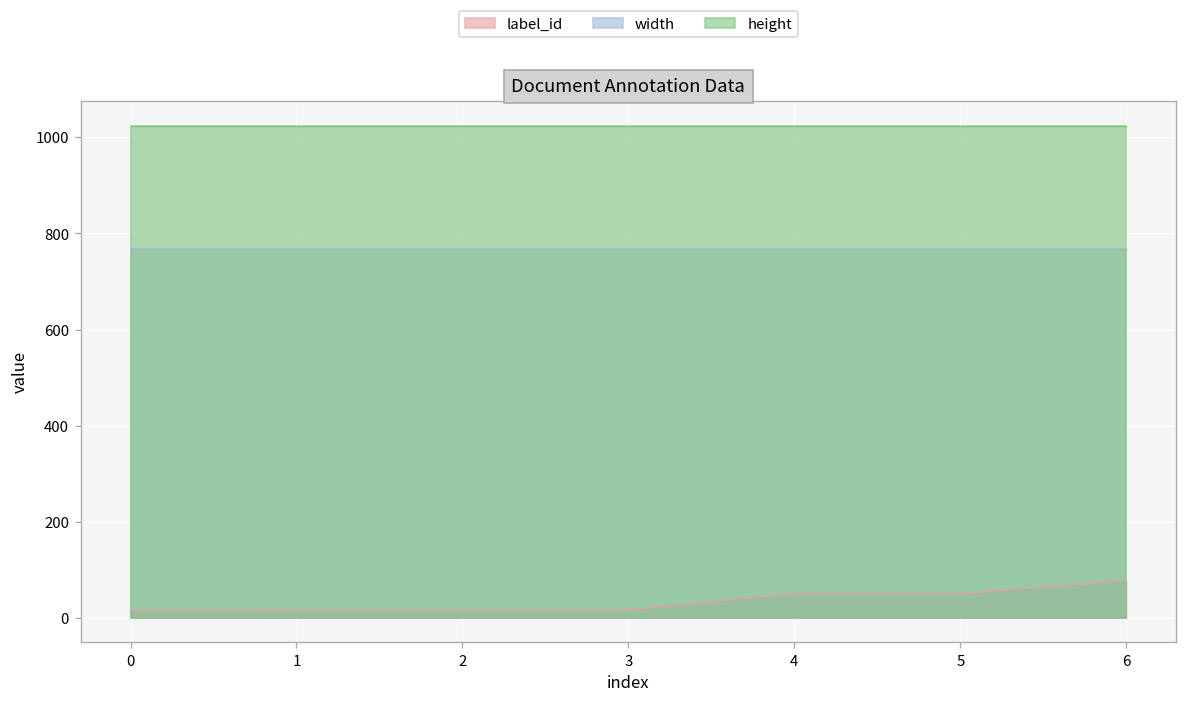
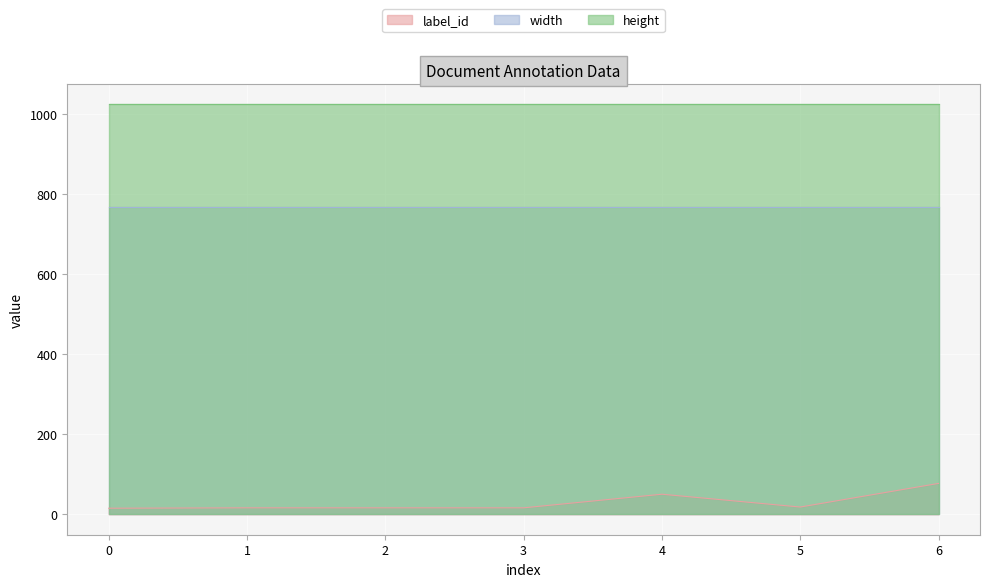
  {
    "label_id": {
      "0": 20,
      "1": 20,
      "2": 20,
      "3": 20,
      "4": 50,
-     "5": 50,
+     "5": 20,
      "6": 80
    },
    "width": {
      "0": 770,
      "1": 770,
      "2": 770,
      "3": 770,
      "4": 770,
      "5": 770,
      "6": 770
    },
    "height": {
      "0": 1020,
      "1": 1020,
      "2": 1020,
      "3": 1020,
      "4": 1020,
      "5": 1020,
      "6": 1020
    }
  }
